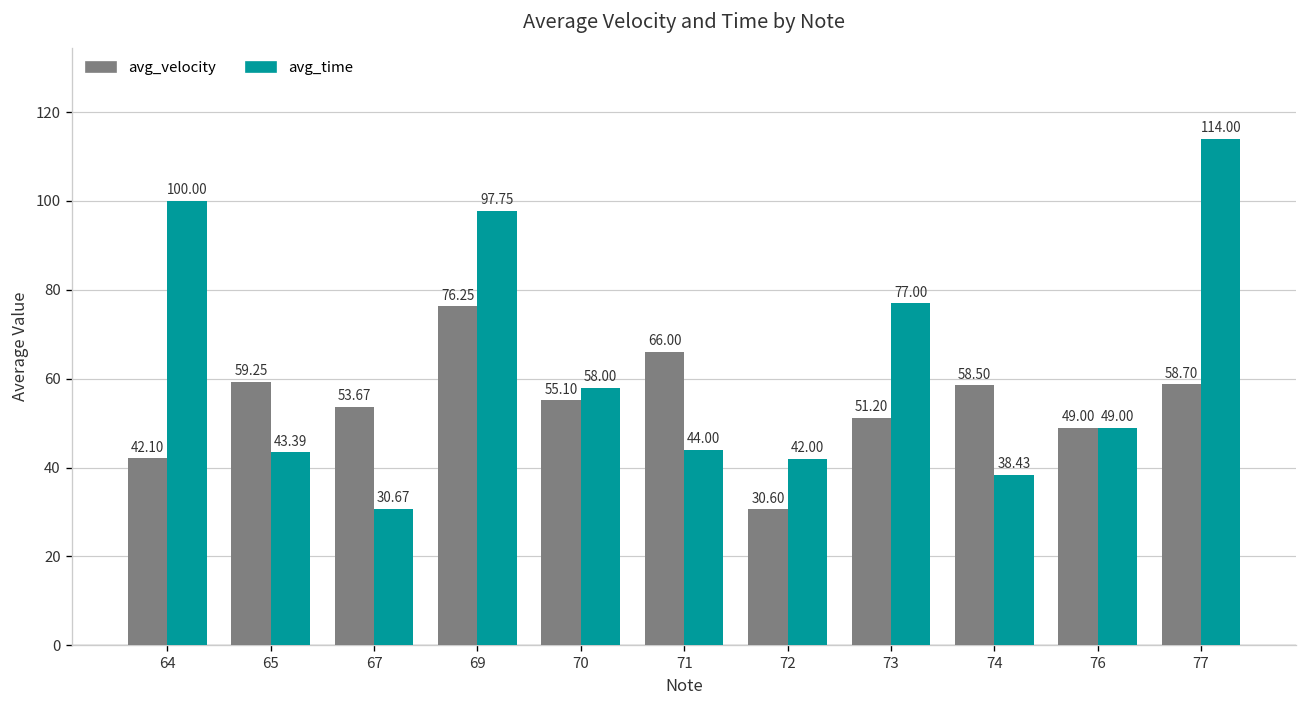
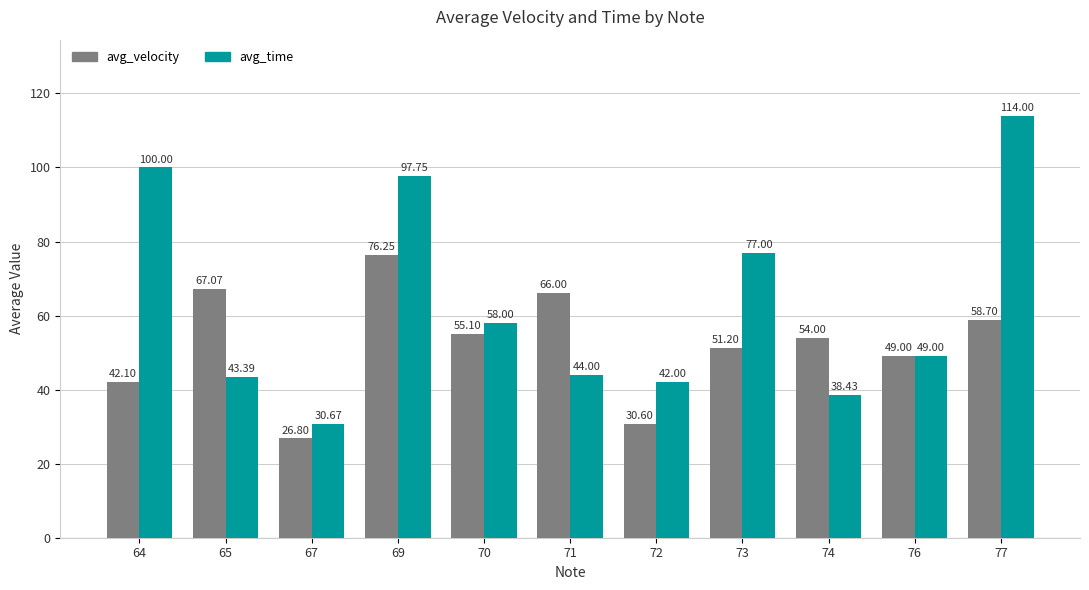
  {
    "avg_velocity": {
      "64": 42.10,
-     "65": 59.25,
-     "67": 53.67,
+     "65": 67.07,
+     "67": 26.80,
      "69": 76.25,
      "70": 55.10,
      "71": 66.00,
      "72": 30.60,
      "73": 51.20,
-     "74": 58.50,
+     "74": 54.00,
      "76": 49.00,
      "77": 58.70
    },
    "avg_time": {
      "64": 100.00,
      "65": 43.39,
      "67": 30.67,
      "69": 97.75,
      "70": 58.00,
      "71": 44.00,
      "72": 42.00,
      "73": 77.00,
      "74": 38.43,
      "76": 49.00,
      "77": 114.00
    }
  }
